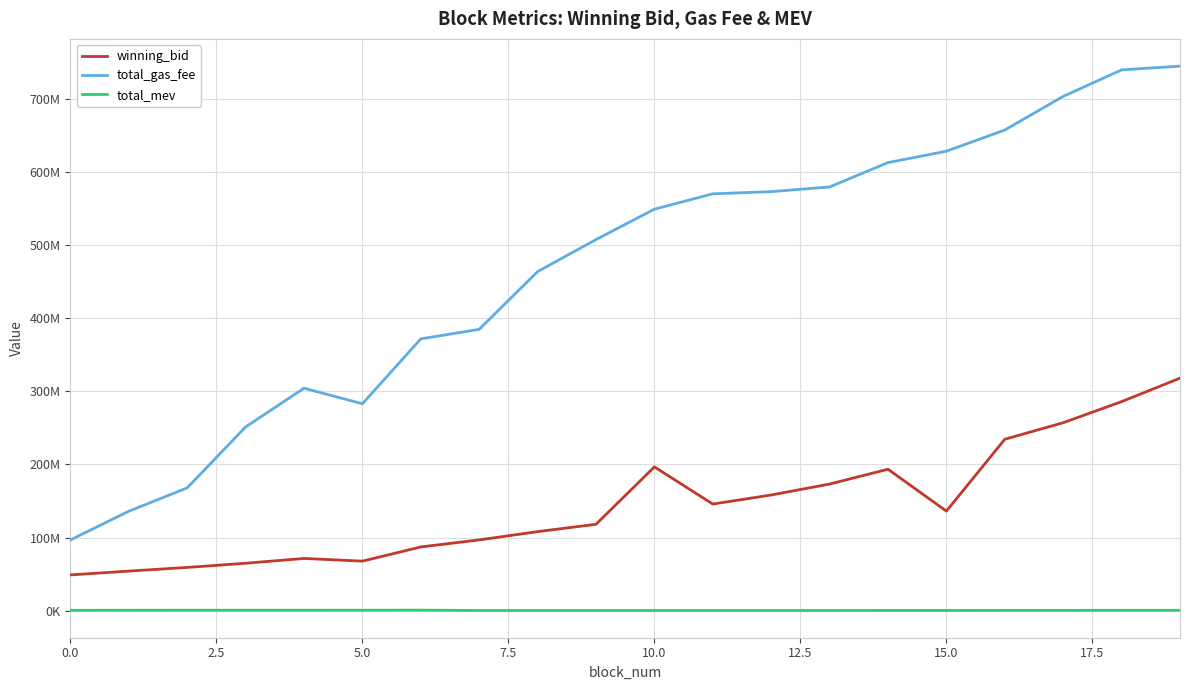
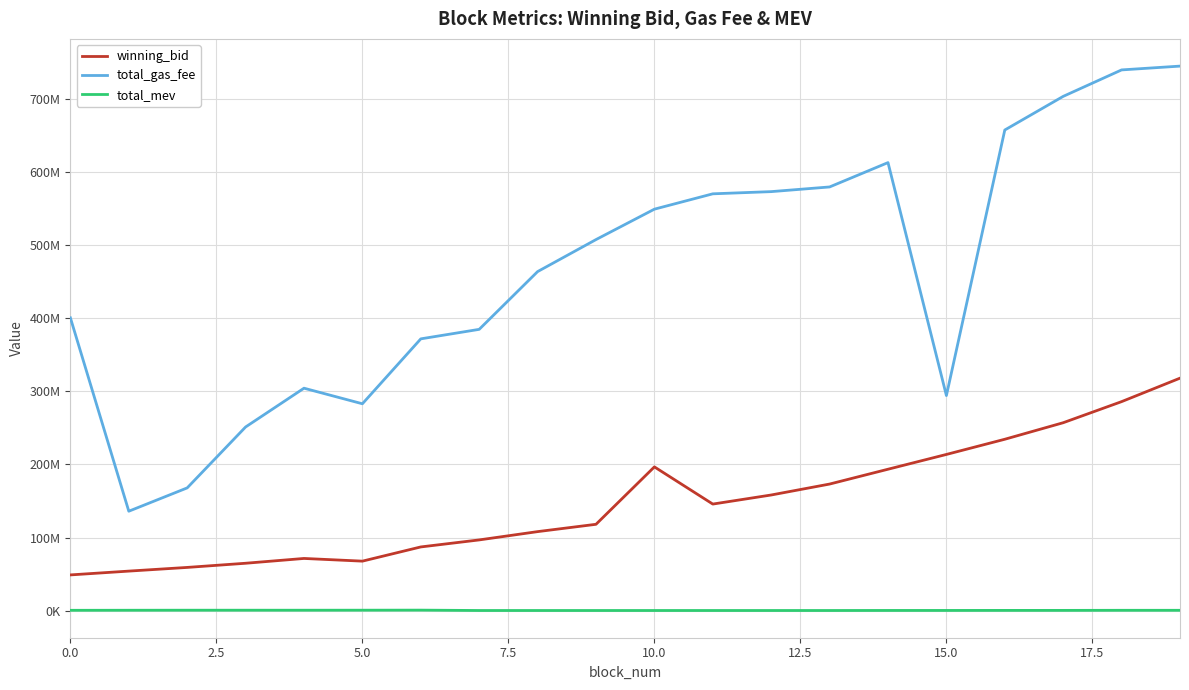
  {
    "winning_bid": {
      "0.0": 50000000,
      "5.0": 70000000,
      "10.0": 200000000,
-     "15.0": 140000000
+     "15.0": 210000000
    },
    "total_gas_fee": {
-     "0.0": 100000000,
+     "0.0": 400000000,
      "5.0": 280000000,
      "10.0": 550000000,
-     "15.0": 630000000
+     "15.0": 290000000
    },
    "total_mev": {
      "0.0": 0,
      "5.0": 0,
      "10.0": 0,
      "15.0": 0
    }
  }
